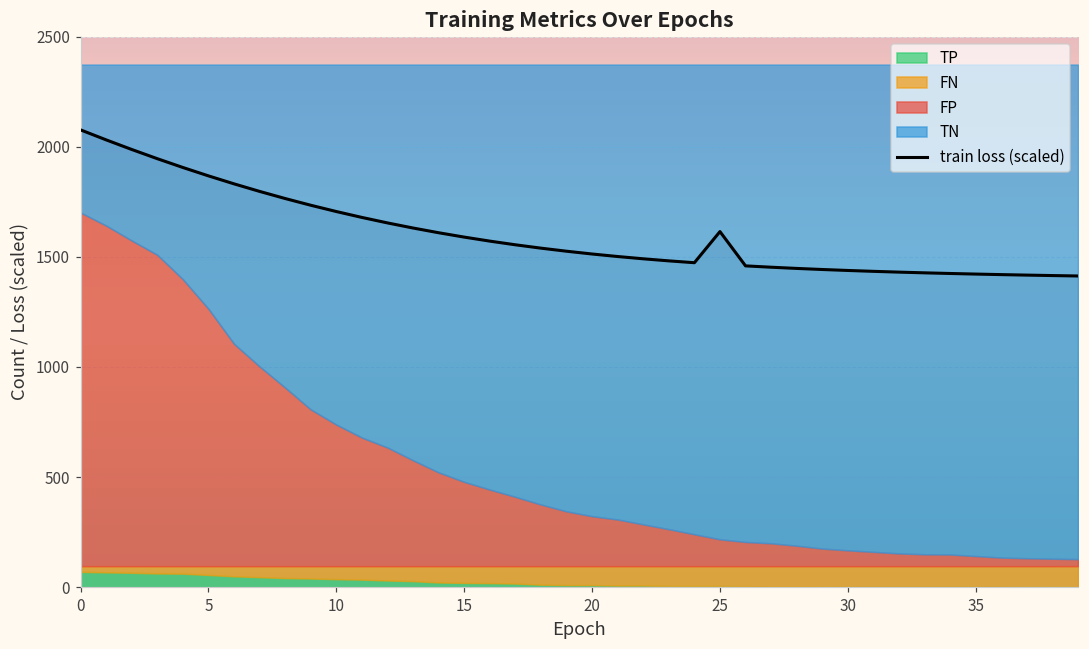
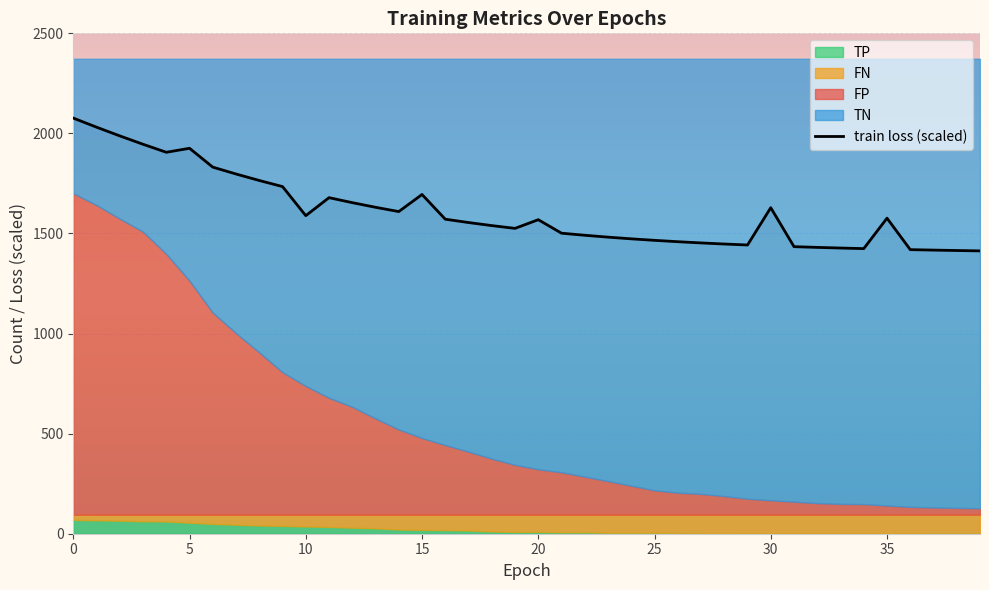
  {
    "train loss (scaled)": {
      "0": 2080,
-     "5": 1870,
-     "10": 1710,
-     "15": 1590,
-     "20": 1510,
-     "25": 1610,
-     "30": 1440,
-     "35": 1420
+     "5": 1930,
+     "10": 1590,
+     "15": 1690,
+     "20": 1570,
+     "25": 1470,
+     "30": 1630,
+     "35": 1580
    },
    "TP": {
      "0": 70,
      "5": 60,
      "10": 40,
      "15": 20
    },
    "FP": {
      "0": 1610,
      "5": 1170,
      "10": 640,
      "15": 380,
      "20": 230,
      "25": 120,
      "30": 70,
      "35": 50
    },
    "TN": {
      "0": 670,
      "5": 1110,
      "10": 1640,
      "15": 1900,
      "20": 2050,
      "25": 2160,
      "30": 2210
    }
  }
